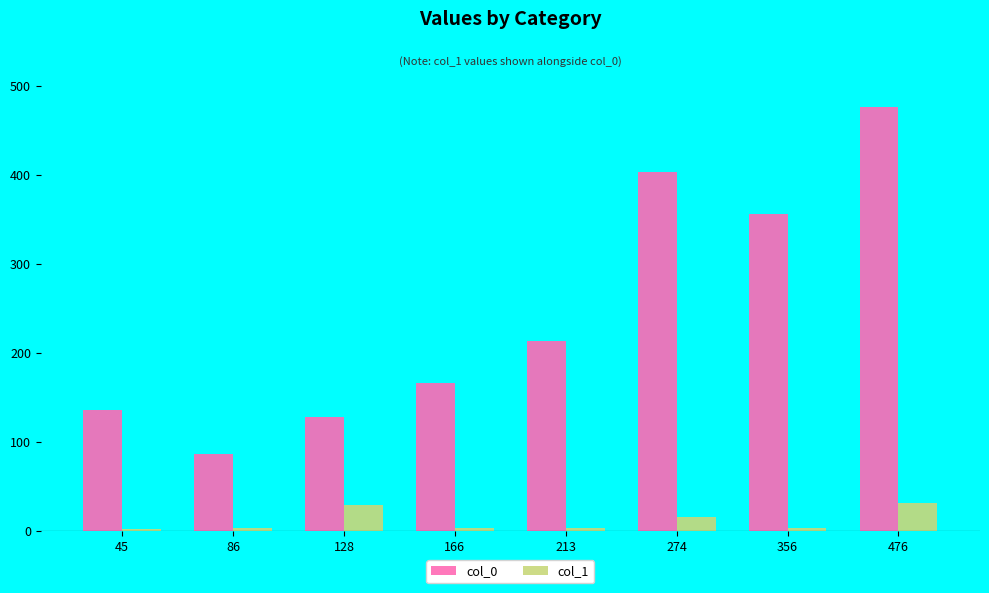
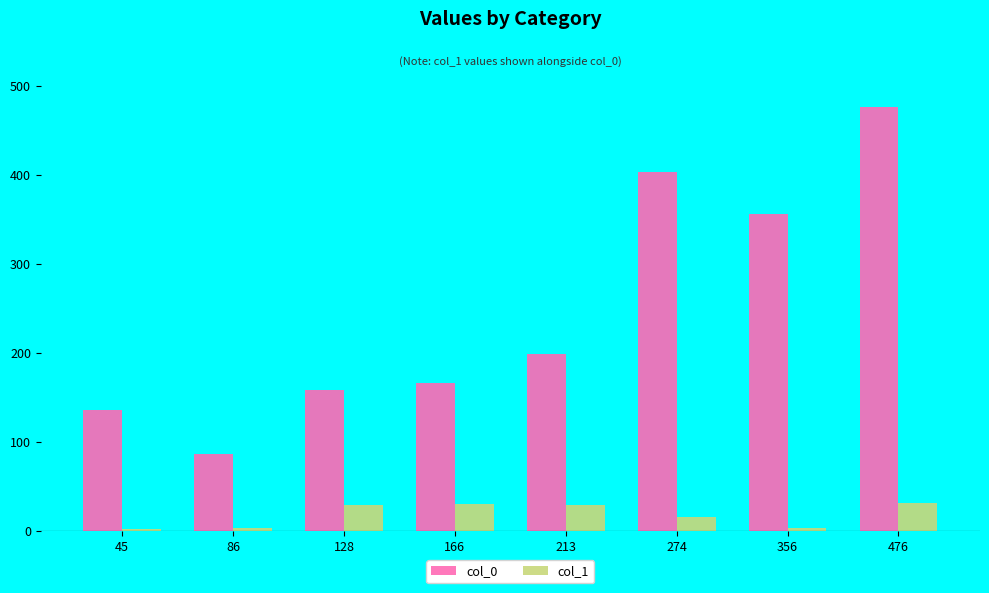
  {
    "col_0": {
      "45": 140,
      "86": 90,
-     "128": 130,
+     "128": 160,
      "166": 170,
-     "213": 210,
+     "213": 200,
      "274": 400,
      "356": 360,
      "476": 480
    },
    "col_1": {
      "86": 0,
      "128": 30,
-     "166": 0,
-     "213": 0,
+     "166": 30,
+     "213": 30,
      "274": 20,
      "356": 0,
      "476": 30
    }
  }
